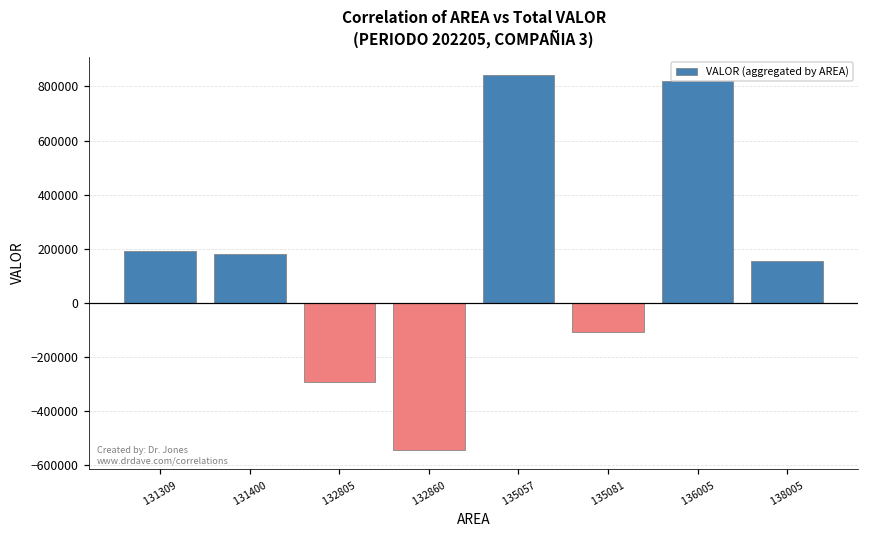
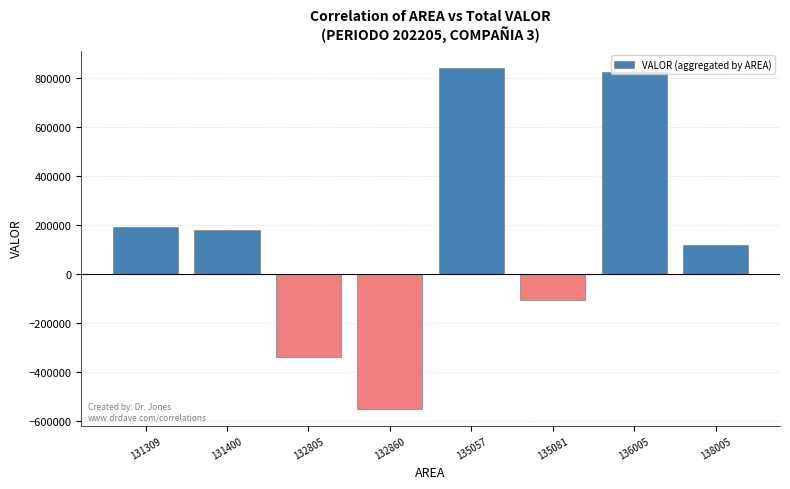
  {
    "131309": 190000,
    "131400": 180000,
-   "132805": -290000,
+   "132805": -340000,
    "132860": -550000,
    "135057": 840000,
    "135081": -110000,
-   "138005": 150000
+   "138005": 120000
  }
